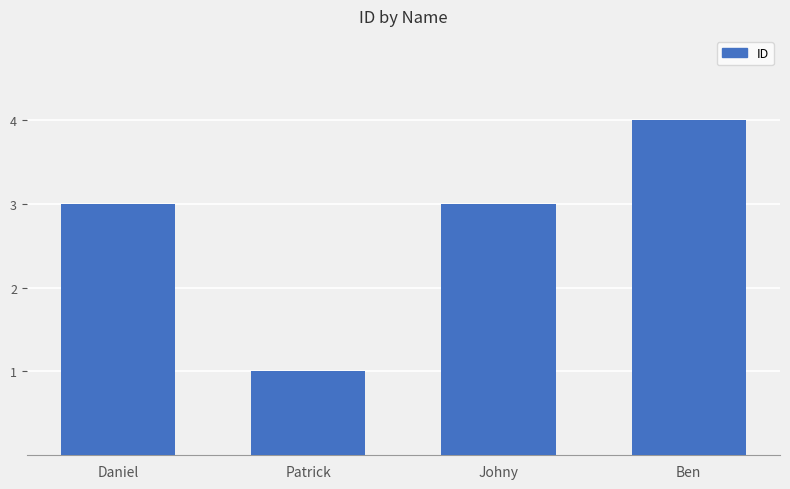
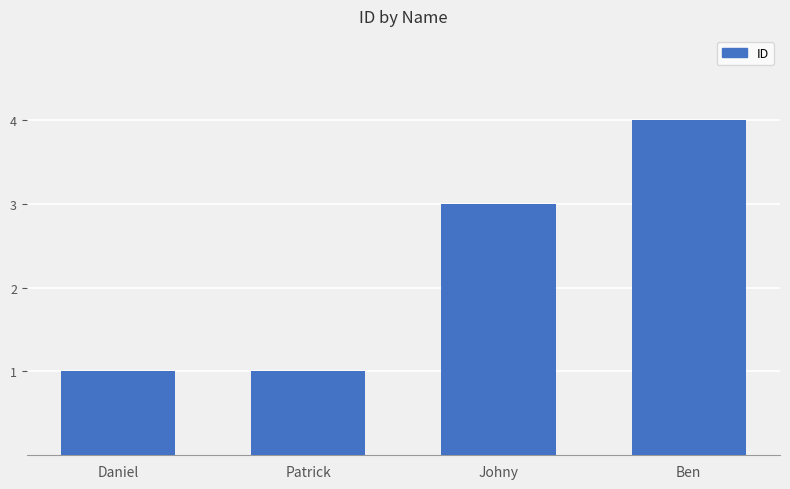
  {
-   "Daniel": 3,
+   "Daniel": 1,
    "Patrick": 1,
    "Johny": 3,
    "Ben": 4
  }
